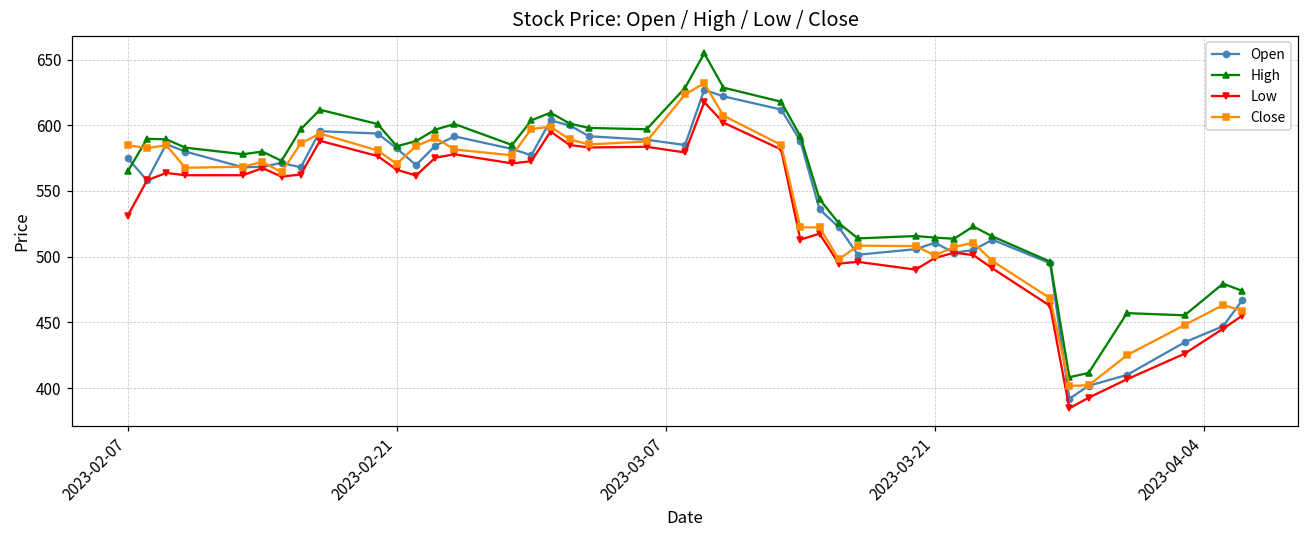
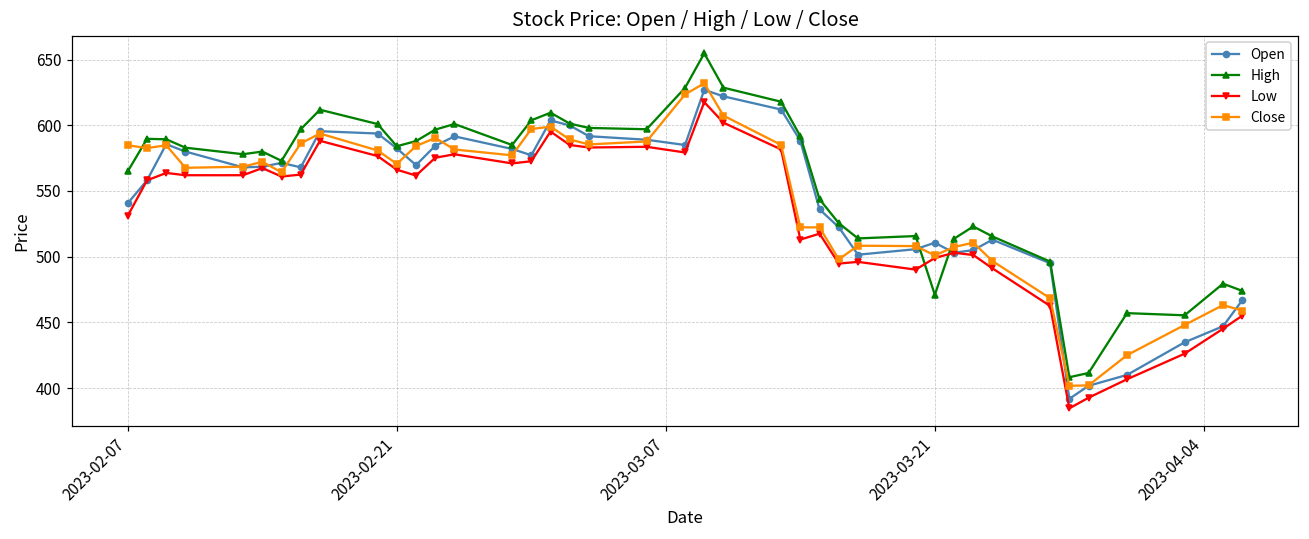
  {
    "Open": {
-     "2023-02-07": 575,
+     "2023-02-07": 541,
      "2023-03-21": 511
    },
    "High": {
      "2023-02-07": 565,
-     "2023-03-21": 515
+     "2023-03-21": 471
    },
    "Low": {
      "2023-02-07": 531,
      "2023-02-21": 566
    },
    "Close": {
      "2023-02-07": 585,
      "2023-02-21": 571
    }
  }
